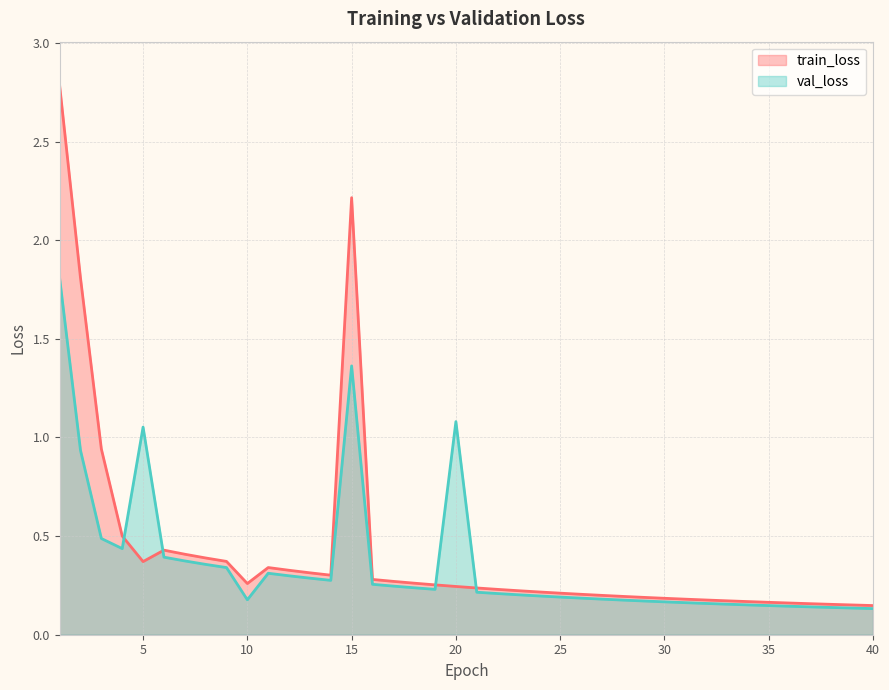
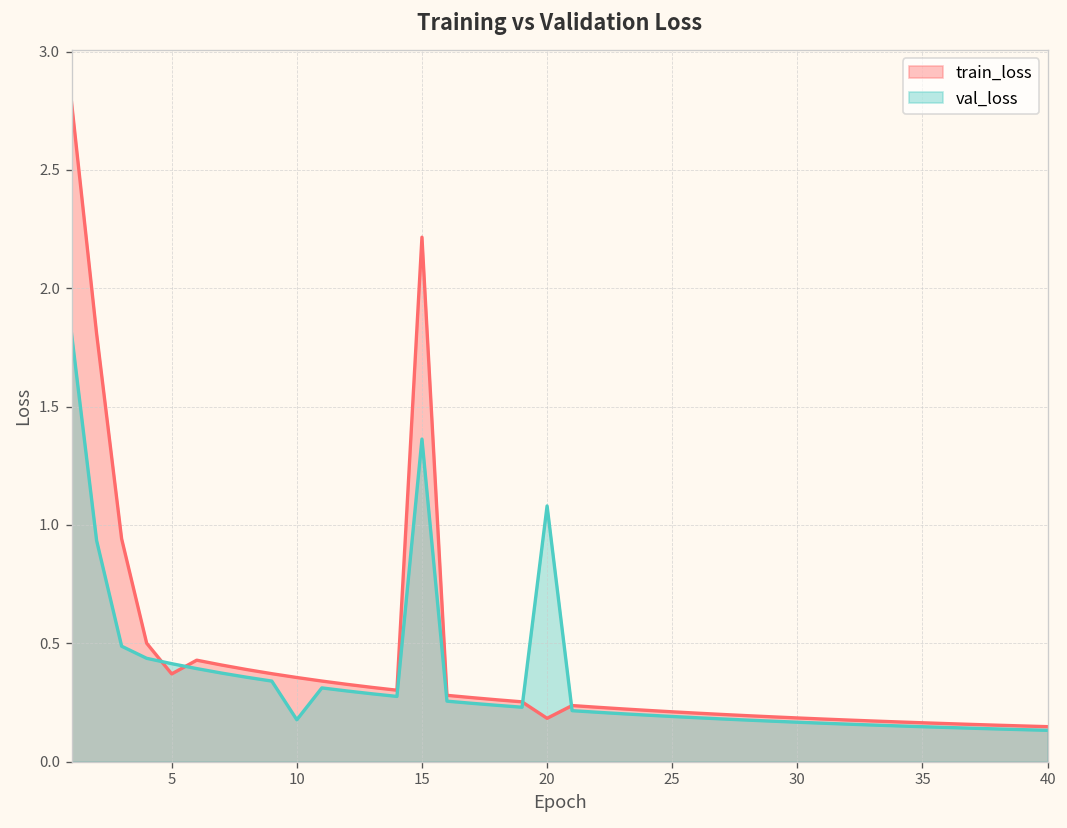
  {
    "train_loss": {
      "5": 0.37,
-     "10": 0.26,
+     "10": 0.36,
      "15": 2.22,
-     "20": 0.24,
+     "20": 0.18,
      "25": 0.21,
      "30": 0.18,
      "35": 0.16,
      "40": 0.15
    },
    "val_loss": {
-     "5": 1.05,
+     "5": 0.41,
      "10": 0.18,
      "15": 1.36,
      "20": 1.08,
      "25": 0.19,
      "30": 0.17,
      "35": 0.15,
      "40": 0.13
    }
  }
